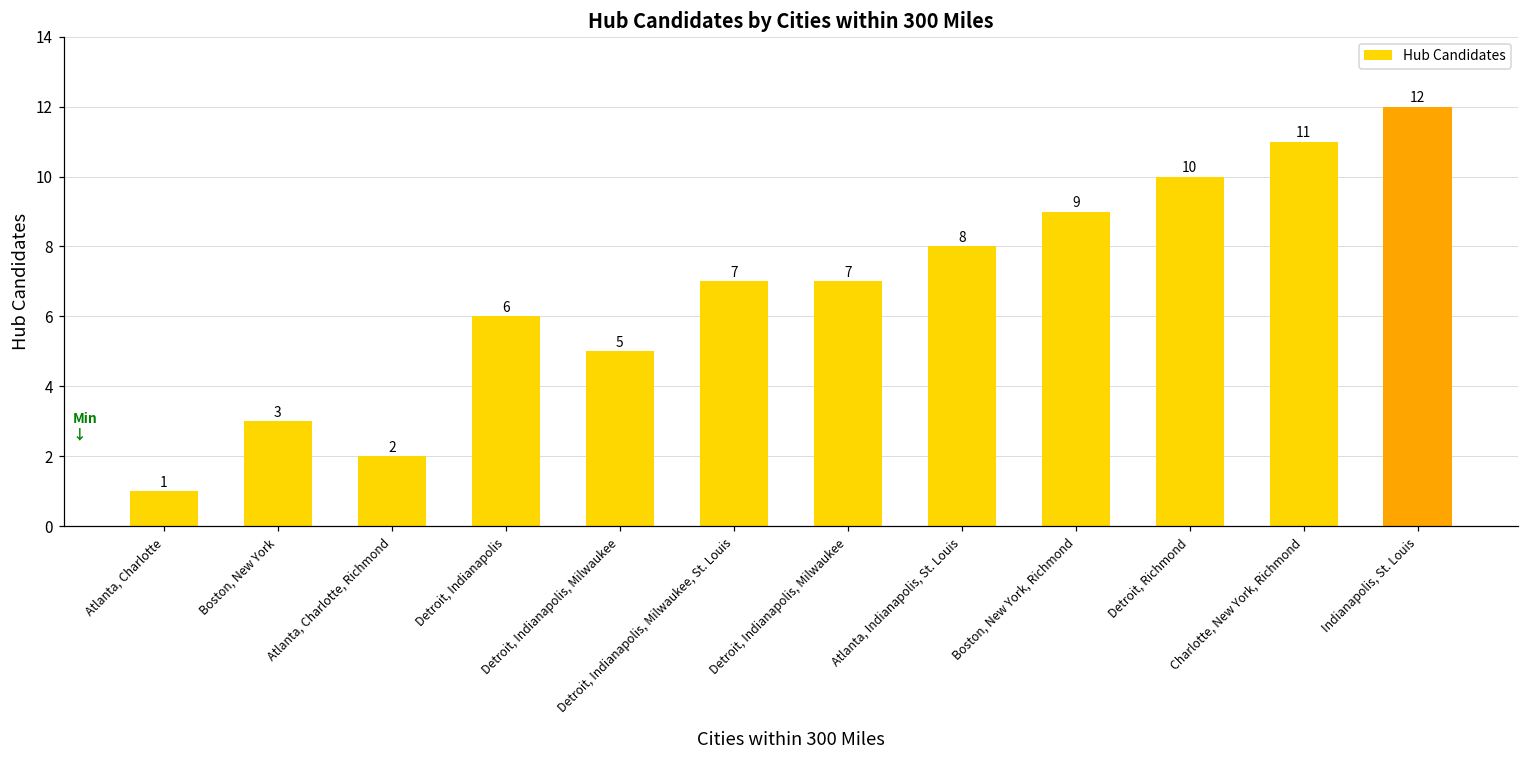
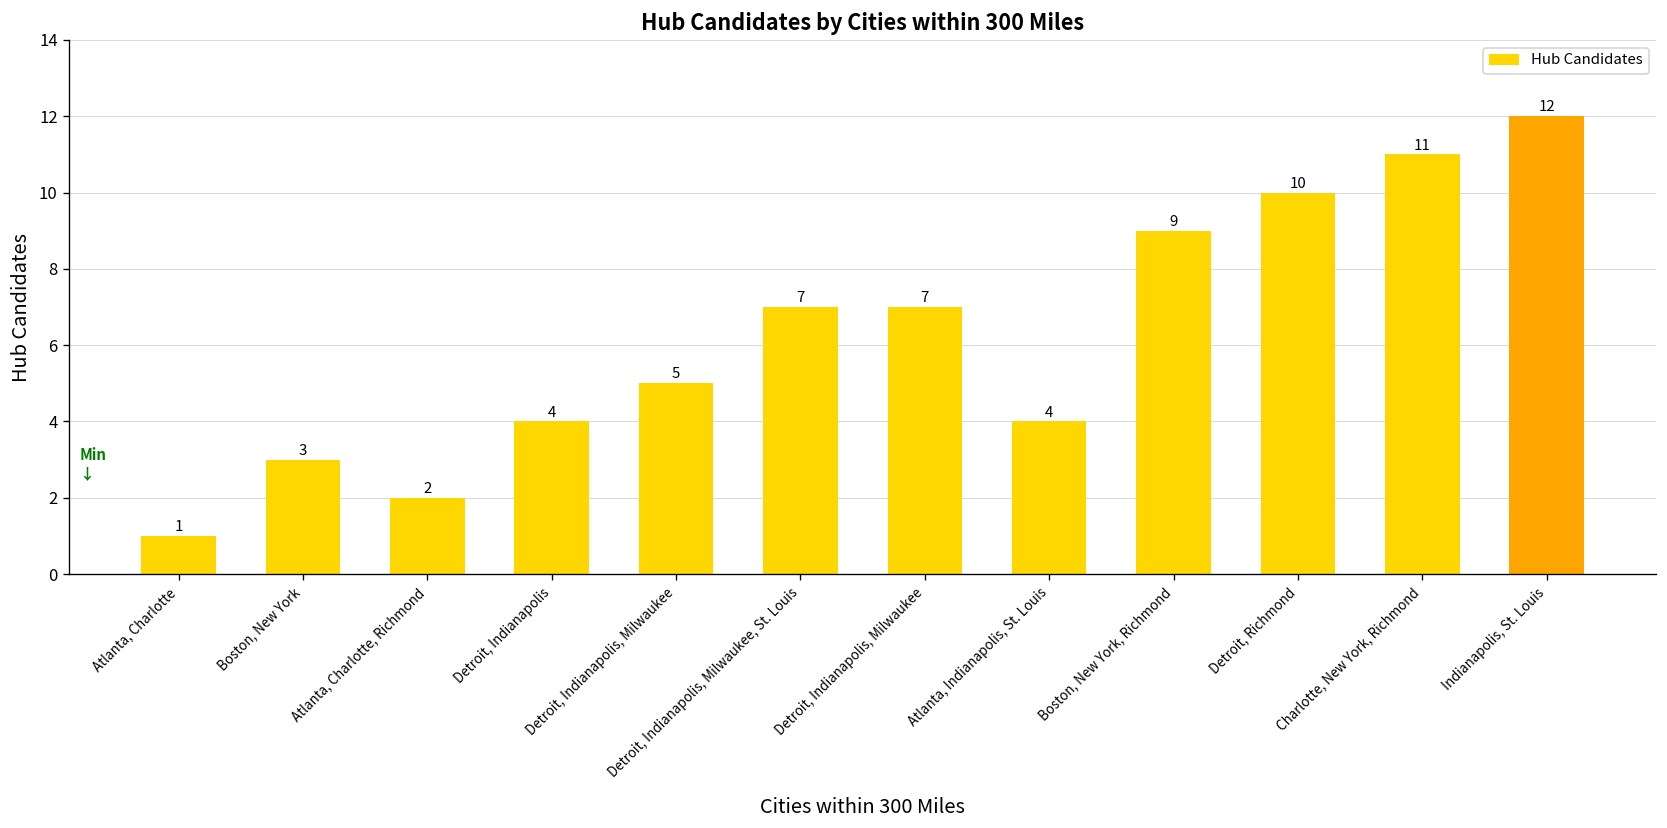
  {
    "Atlanta, Charlotte": 1,
    "Boston, New York": 3,
    "Atlanta, Charlotte, Richmond": 2,
-   "Detroit, Indianapolis": 6,
+   "Detroit, Indianapolis": 4,
    "Detroit, Indianapolis, Milwaukee, St. Louis": 7,
-   "Atlanta, Indianapolis, St. Louis": 8,
+   "Atlanta, Indianapolis, St. Louis": 4,
    "Boston, New York, Richmond": 9,
    "Detroit, Richmond": 10,
    "Charlotte, New York, Richmond": 11,
    "Indianapolis, St. Louis": 12
  }
